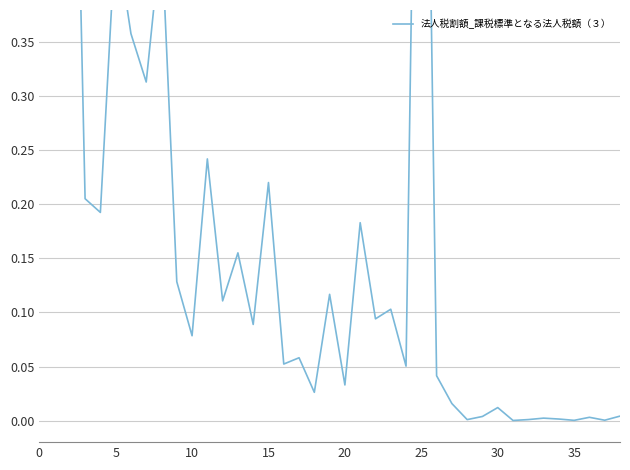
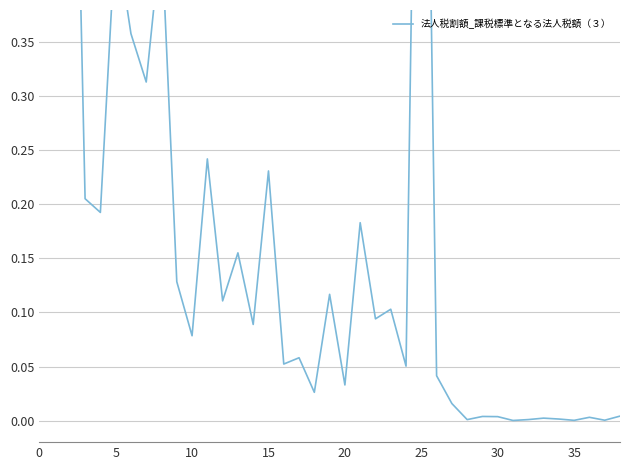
  {
    "10": 0.078,
-   "15": 0.220,
+   "15": 0.231,
    "20": 0.033,
-   "30": 0.012,
+   "30": 0.004,
    "35": 0.000
  }
